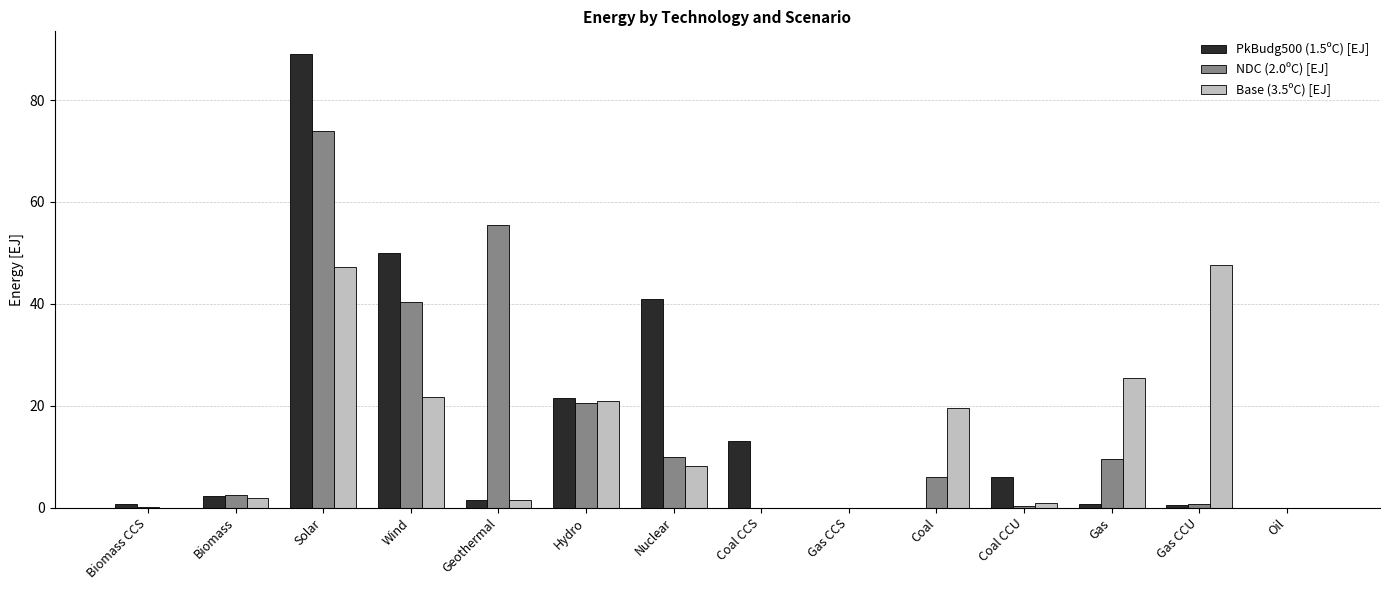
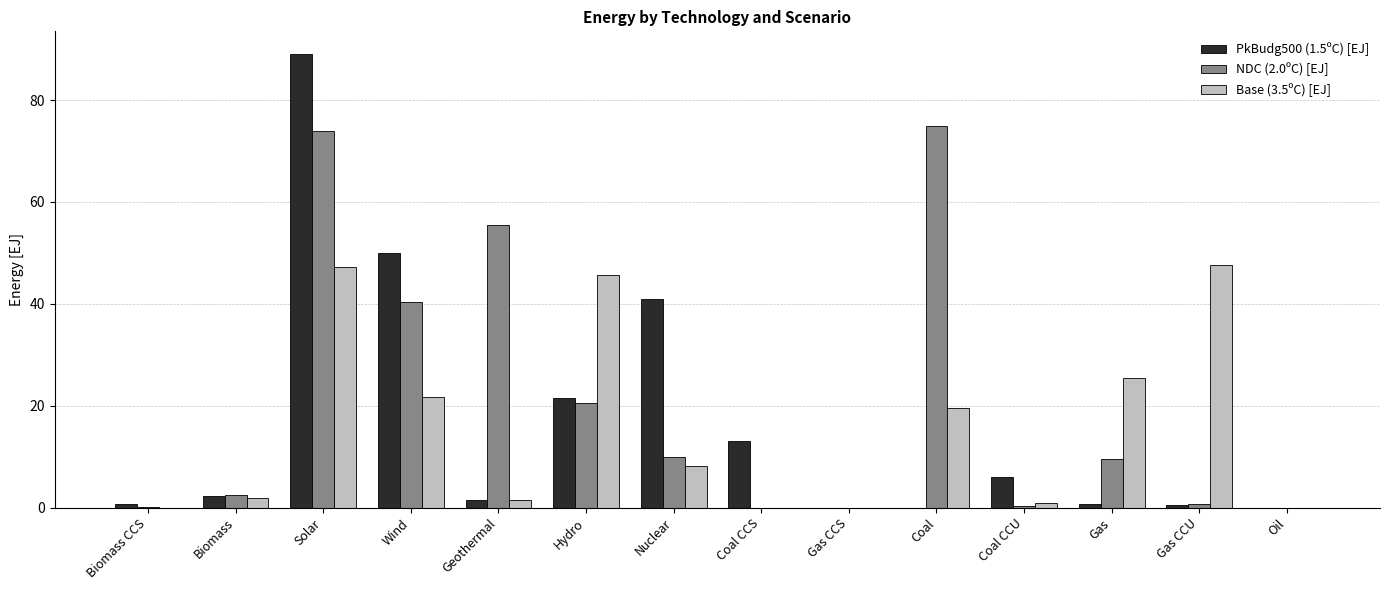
  {
    "PkBudg500 (1.5ºC) [EJ]": {
      "Biomass CCS": 1,
      "Biomass": 2,
      "Solar": 89,
      "Wind": 50,
      "Geothermal": 1,
      "Hydro": 22,
      "Nuclear": 41,
      "Coal CCS": 13,
      "Coal CCU": 6,
      "Gas": 1
    },
    "NDC (2.0ºC) [EJ]": {
      "Biomass": 3,
      "Solar": 74,
      "Wind": 40,
      "Geothermal": 55,
      "Hydro": 21,
      "Nuclear": 10,
-     "Coal": 6,
+     "Coal": 75,
      "Gas": 10,
      "Gas CCU": 1
    },
    "Base (3.5ºC) [EJ]": {
      "Biomass CCS": 0,
      "Biomass": 2,
      "Solar": 47,
      "Wind": 22,
      "Geothermal": 1,
-     "Hydro": 21,
+     "Hydro": 46,
      "Nuclear": 8,
      "Gas CCS": 0,
      "Coal": 19,
      "Coal CCU": 1,
      "Gas": 26,
      "Gas CCU": 48
    }
  }
